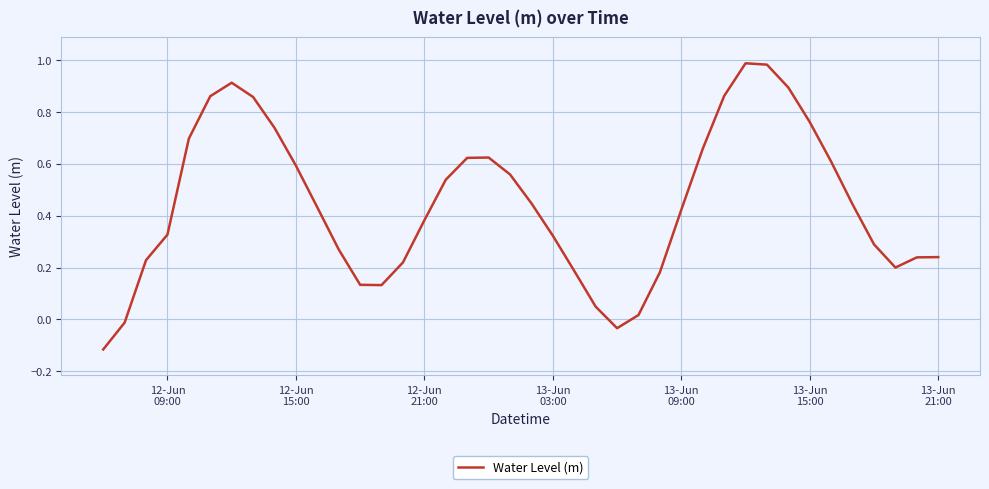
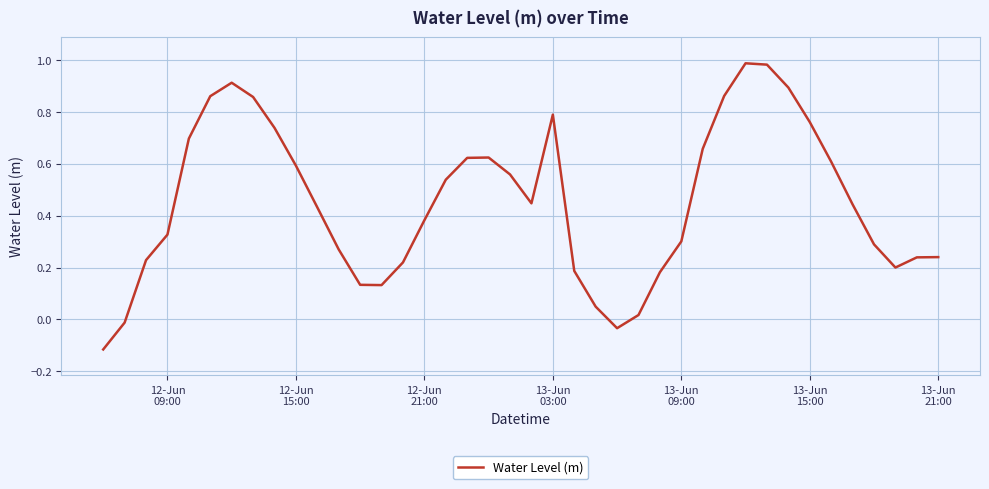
  {
    "12-Jun 09:00": 0.33,
    "12-Jun 15:00": 0.59,
    "12-Jun 21:00": 0.38,
-   "13-Jun 03:00": 0.32,
-   "13-Jun 09:00": 0.42,
+   "13-Jun 03:00": 0.79,
+   "13-Jun 09:00": 0.30,
    "13-Jun 15:00": 0.76,
    "13-Jun 21:00": 0.24
  }
